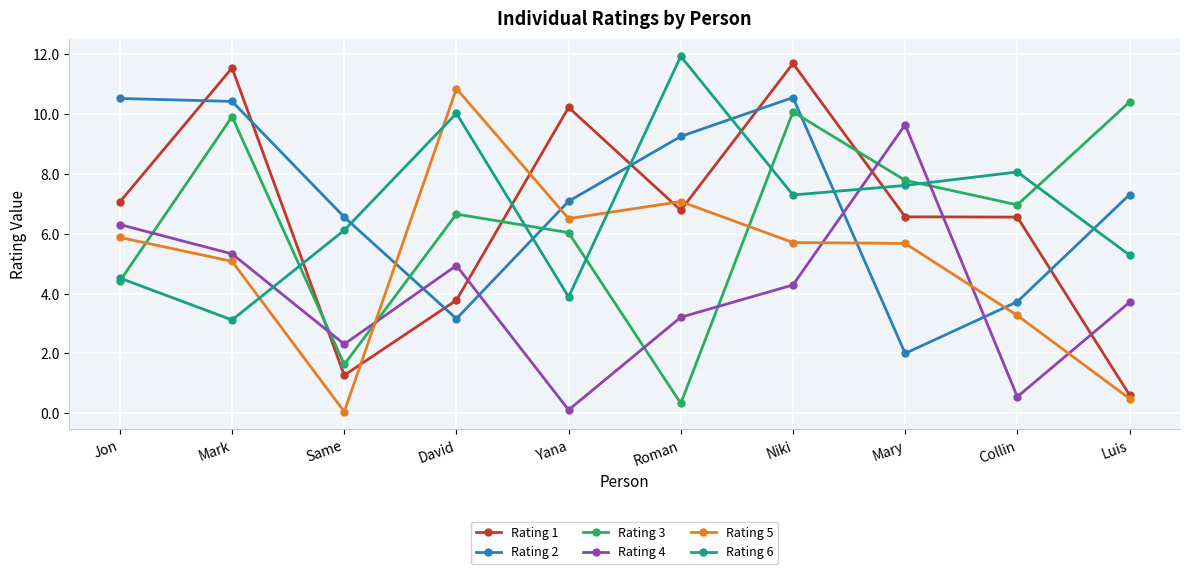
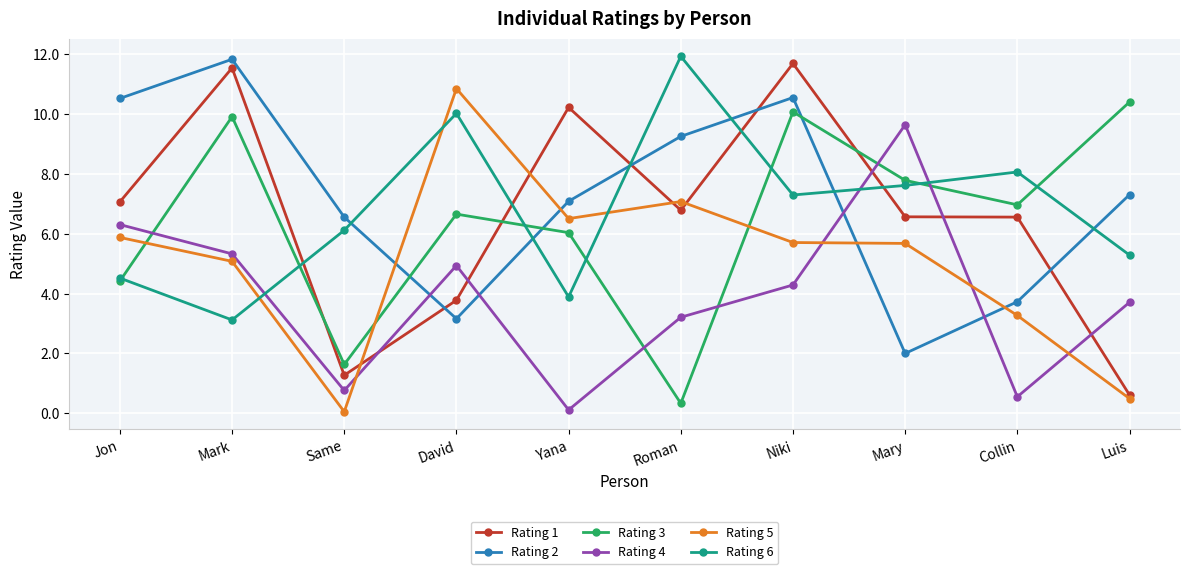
  {
    "Rating 1": {
      "Jon": 7.1,
      "Mark": 11.6,
      "Same": 1.3,
      "David": 3.8,
      "Yana": 10.2,
      "Roman": 6.8,
      "Niki": 11.7,
      "Mary": 6.6,
      "Collin": 6.6,
      "Luis": 0.6
    },
    "Rating 2": {
      "Jon": 10.5,
-     "Mark": 10.4,
+     "Mark": 11.8,
      "Same": 6.6,
      "David": 3.2,
      "Yana": 7.1,
      "Roman": 9.3,
      "Niki": 10.6,
      "Mary": 2.0,
      "Collin": 3.7,
      "Luis": 7.3
    },
    "Rating 4": {
      "Jon": 6.3,
      "Mark": 5.3,
-     "Same": 2.3,
+     "Same": 0.8,
      "David": 4.9,
      "Yana": 0.1,
      "Roman": 3.2,
      "Niki": 4.3,
      "Mary": 9.7,
      "Collin": 0.6,
      "Luis": 3.7
    },
    "Rating 5": {
      "Jon": 5.9,
      "Mark": 5.1,
      "Same": 0.1,
      "David": 10.9,
      "Yana": 6.5,
      "Roman": 7.1,
      "Niki": 5.7,
      "Mary": 5.7,
      "Collin": 3.3,
      "Luis": 0.5
    }
  }
